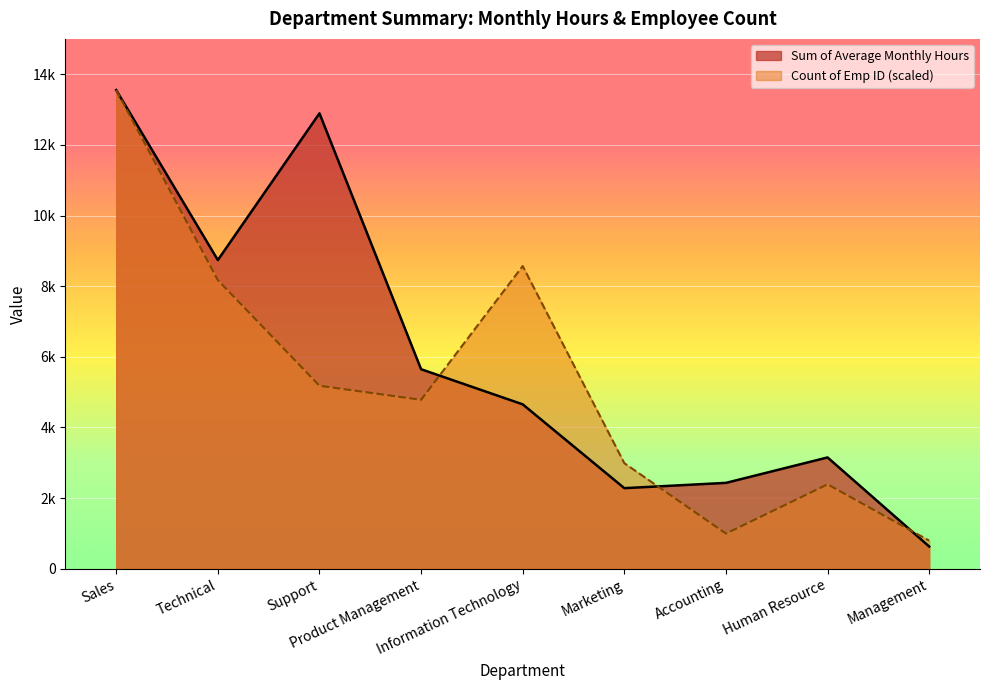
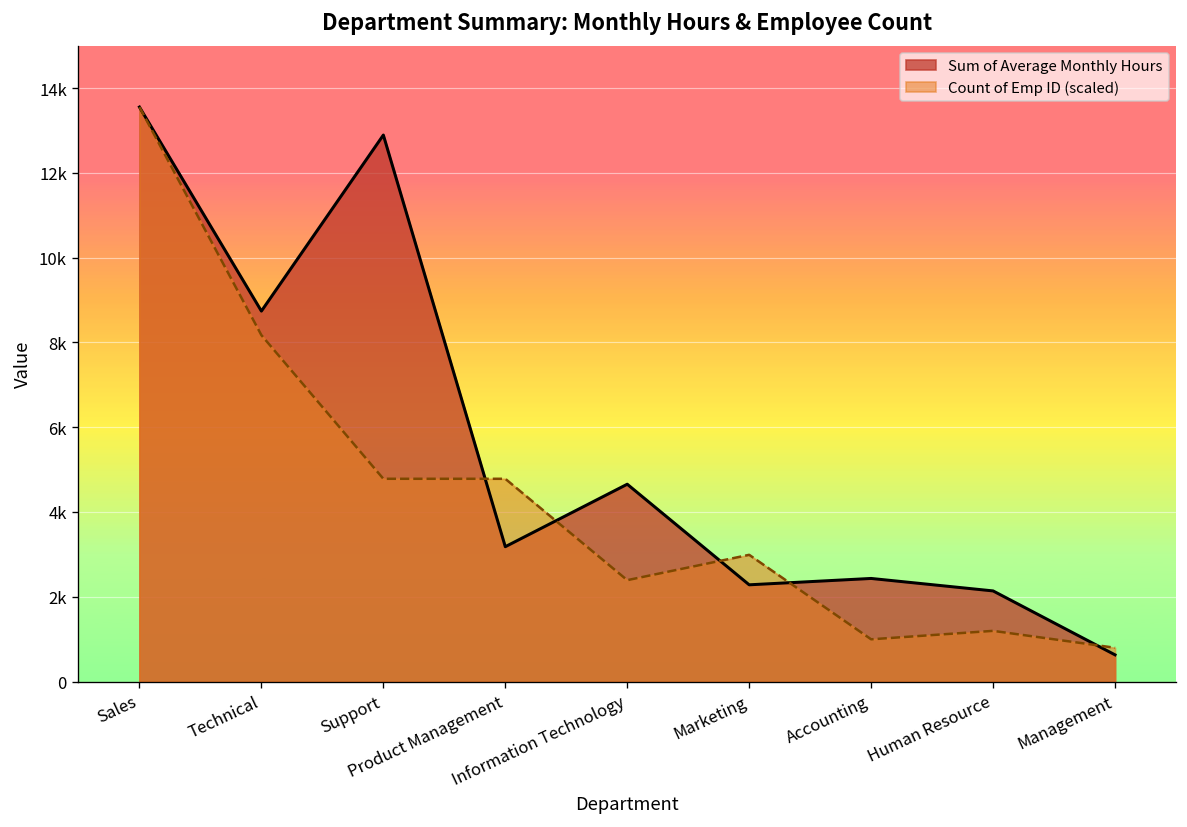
  {
    "Sum of Average Monthly Hours": {
      "Technical": 8700,
      "Support": 12900,
-     "Product Management": 5600,
+     "Product Management": 3200,
      "Information Technology": 4700,
      "Marketing": 2300,
      "Accounting": 2400,
-     "Human Resource": 3200,
+     "Human Resource": 2100,
      "Management": 600
    },
    "Count of Emp ID (scaled)": {
      "Technical": 8200,
-     "Support": 5200,
+     "Support": 4800,
      "Product Management": 4800,
-     "Information Technology": 8600,
+     "Information Technology": 2400,
      "Marketing": 3000,
      "Accounting": 1000,
-     "Human Resource": 2400,
+     "Human Resource": 1200,
      "Management": 800
    }
  }
